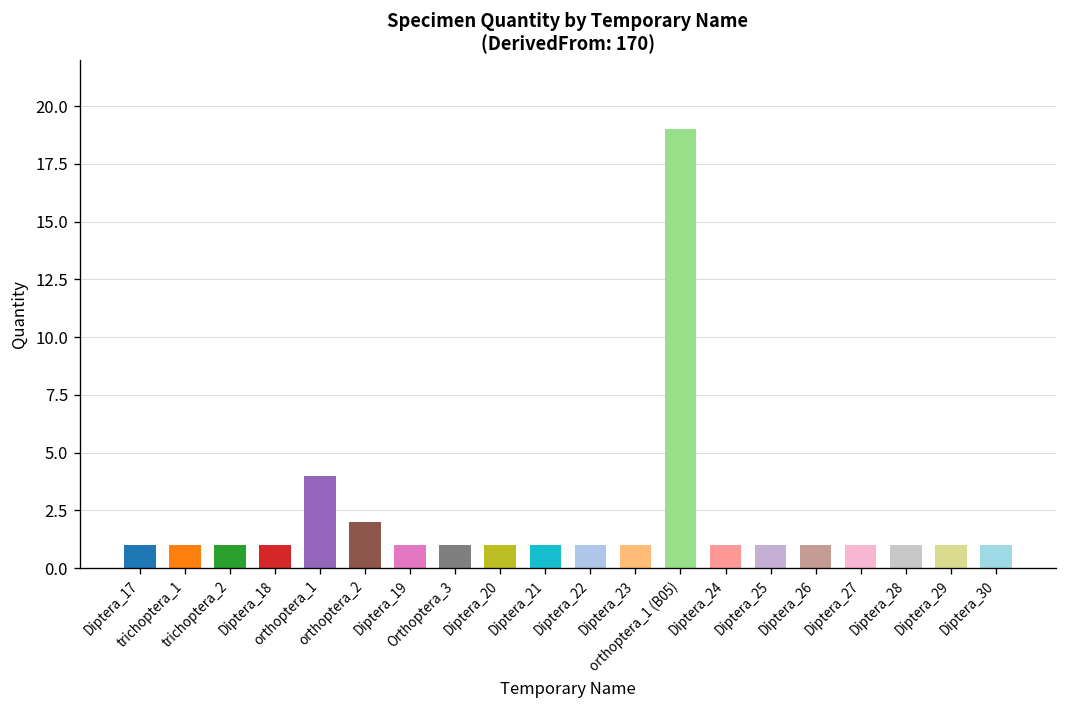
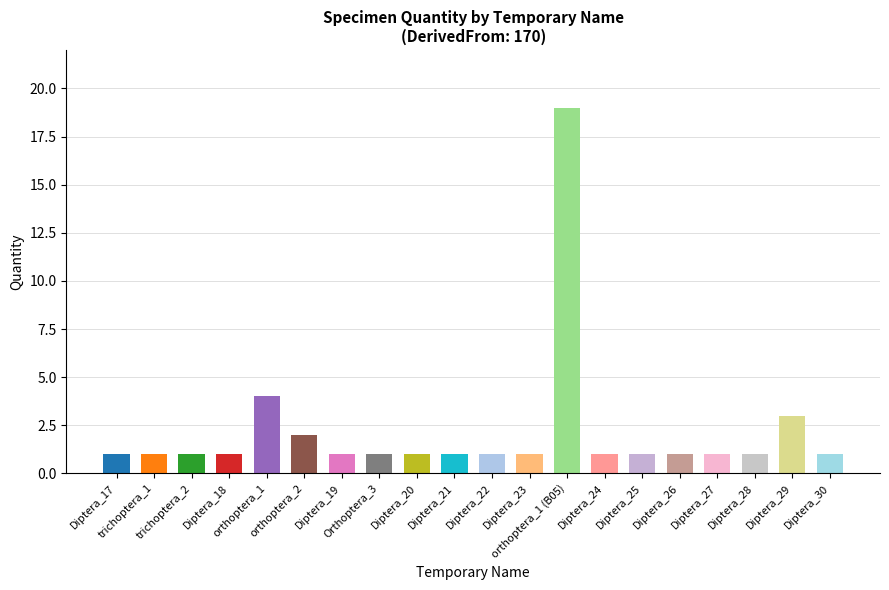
  {
    "Diptera_17": 1,
    "trichoptera_1": 1,
    "trichoptera_2": 1,
    "Diptera_18": 1,
    "orthoptera_1": 4,
    "orthoptera_2": 2,
    "Diptera_19": 1,
    "Orthoptera_3": 1,
    "Diptera_20": 1,
    "Diptera_21": 1,
    "Diptera_22": 1,
    "Diptera_23": 1,
    "orthoptera_1 (B05)": 19,
    "Diptera_24": 1,
    "Diptera_25": 1,
    "Diptera_26": 1,
    "Diptera_27": 1,
    "Diptera_28": 1,
-   "Diptera_29": 1,
+   "Diptera_29": 3,
    "Diptera_30": 1
  }
